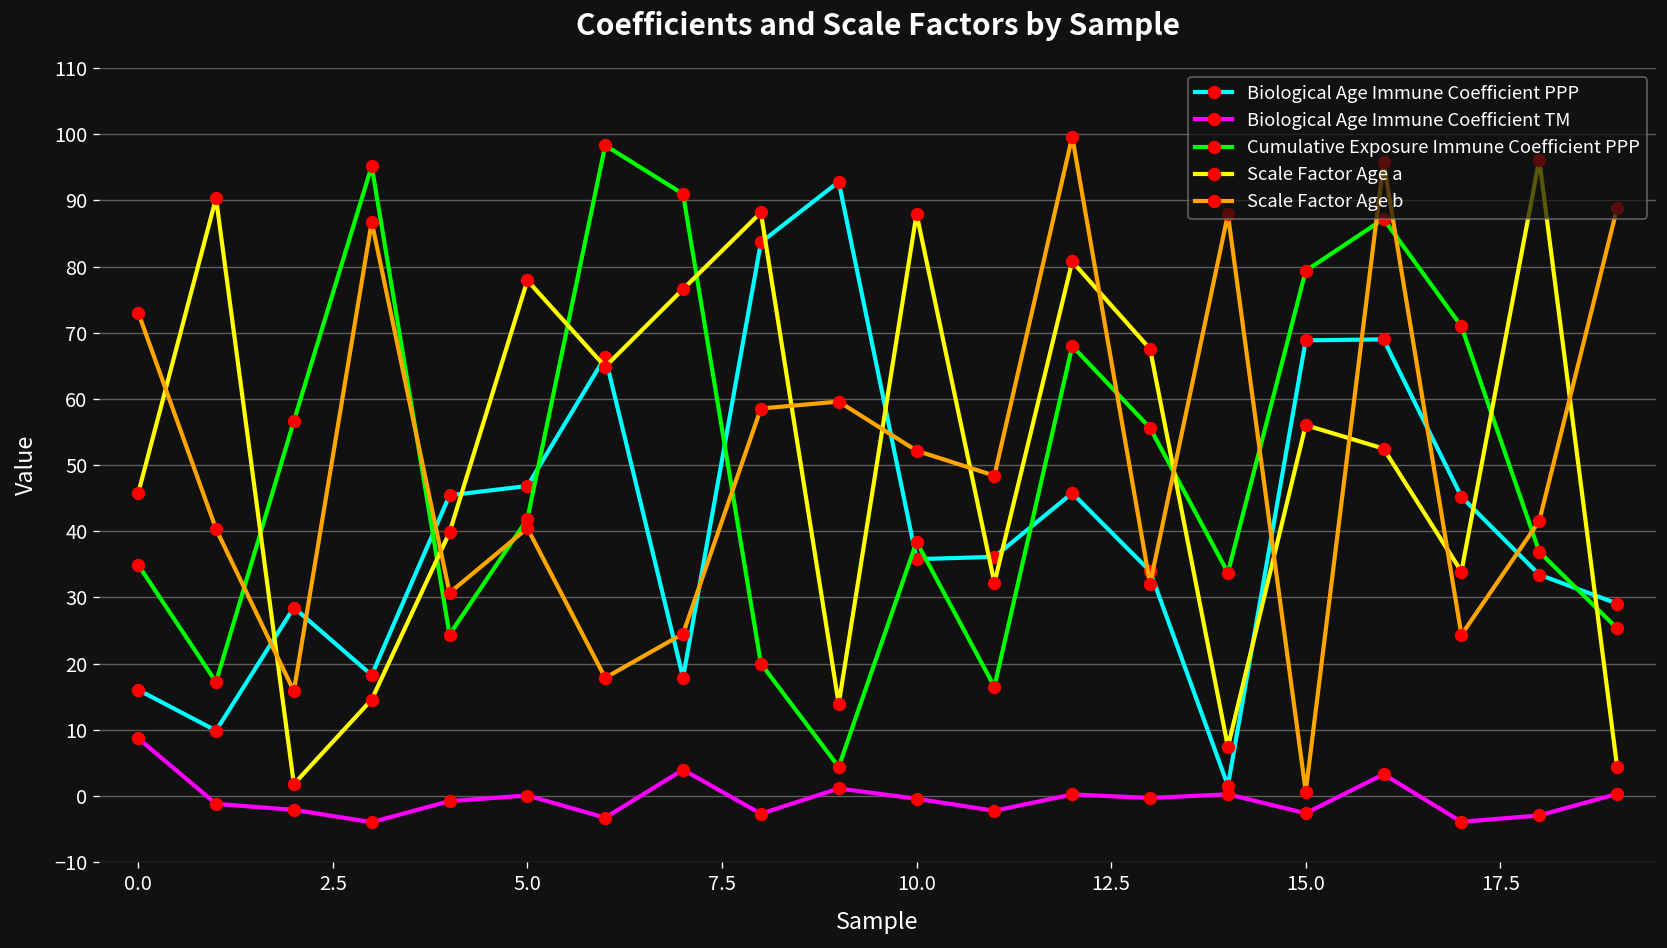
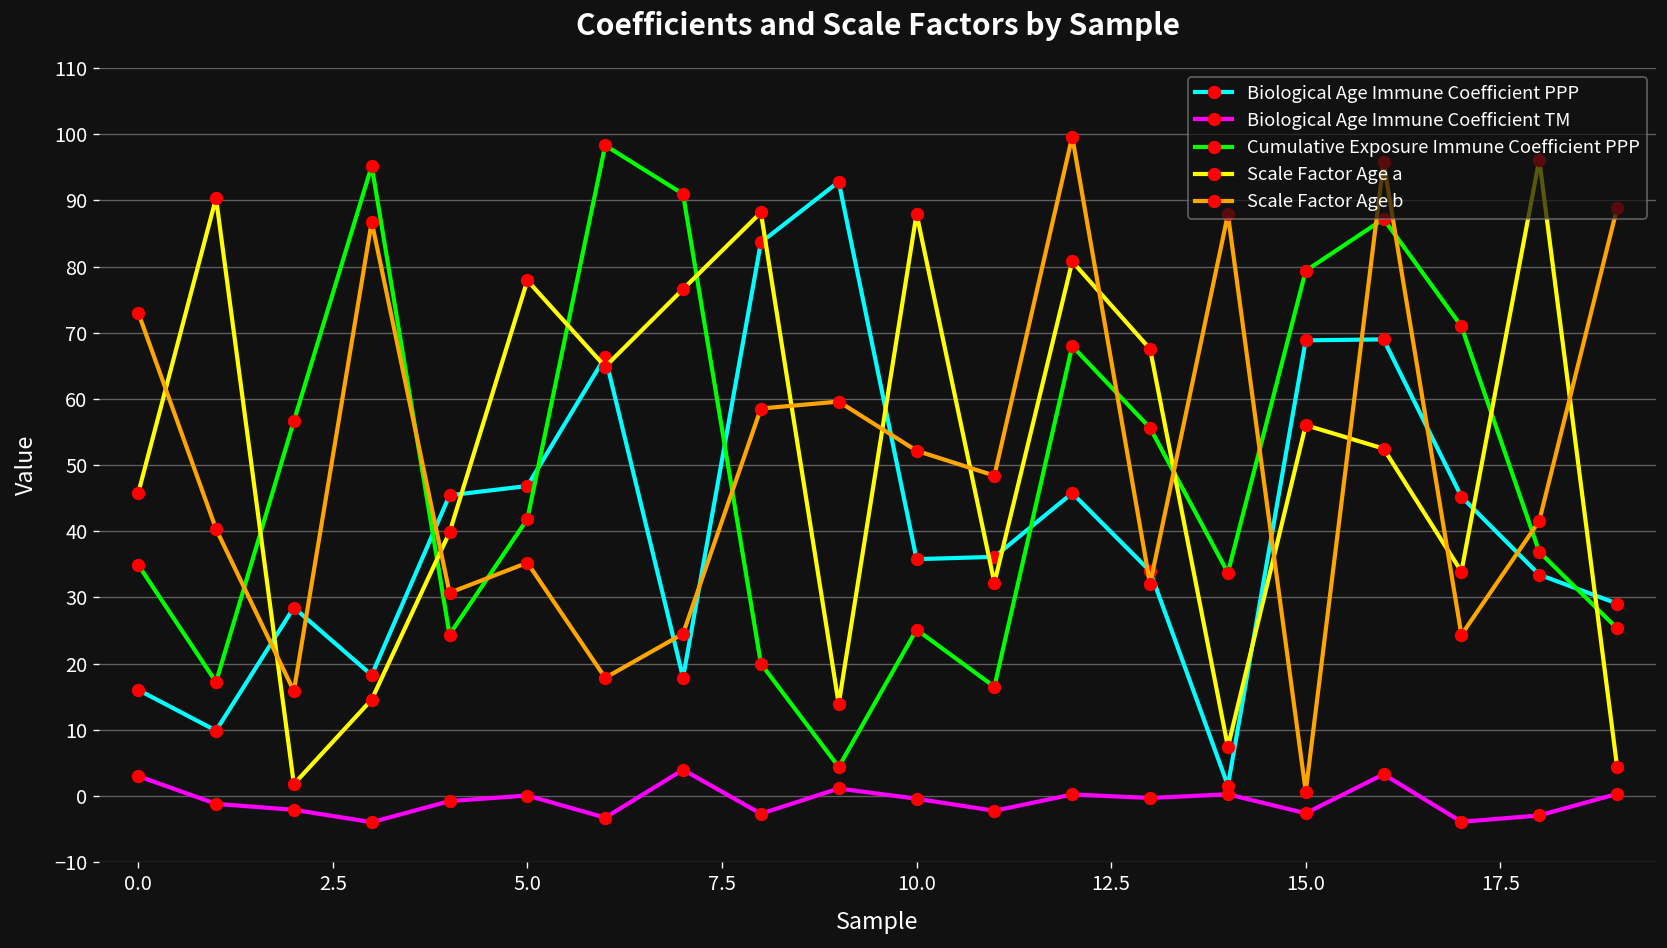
  {
    "Biological Age Immune Coefficient PPP": {
      "0.0": 16,
      "5.0": 47,
      "10.0": 36,
      "15.0": 69
    },
    "Biological Age Immune Coefficient TM": {
-     "0.0": 9,
+     "0.0": 3,
      "5.0": 0,
      "10.0": 0,
      "15.0": -3
    },
    "Cumulative Exposure Immune Coefficient PPP": {
      "0.0": 35,
      "5.0": 42,
-     "10.0": 38,
+     "10.0": 25,
      "15.0": 79
    },
    "Scale Factor Age a": {
      "0.0": 46,
      "5.0": 78,
      "10.0": 88,
      "15.0": 56
    },
    "Scale Factor Age b": {
      "0.0": 73,
-     "5.0": 40,
+     "5.0": 35,
      "10.0": 52,
      "15.0": 1
    }
  }
